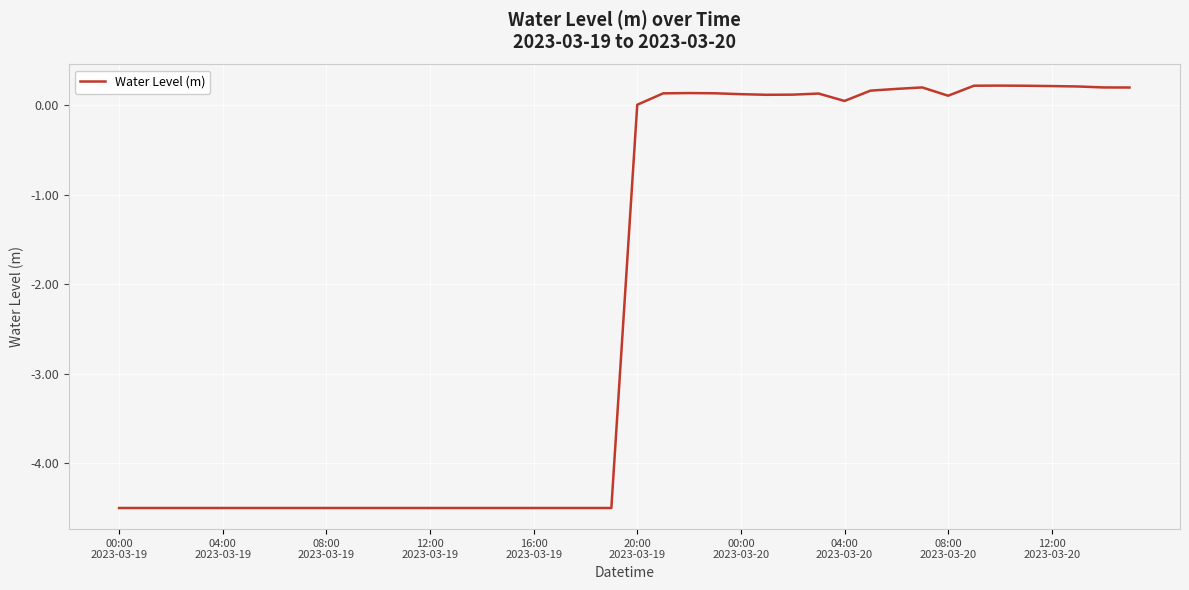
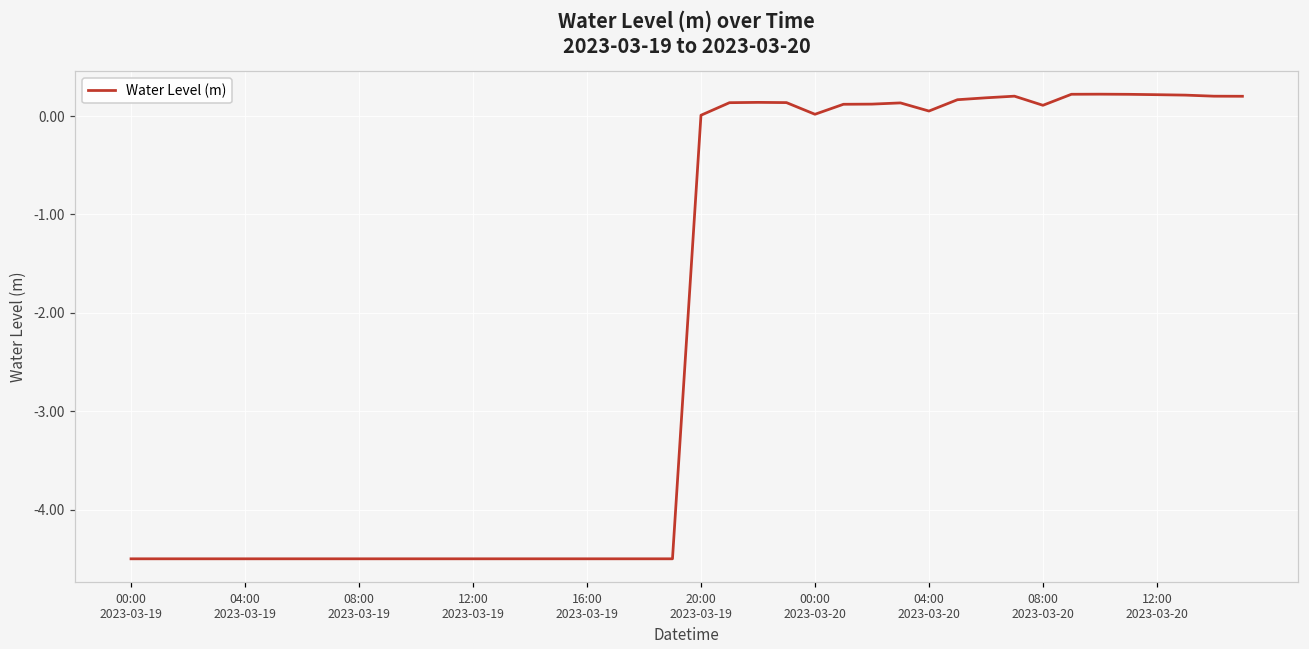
  {
    "00:00 2023-03-19": -4.5,
    "04:00 2023-03-19": -4.5,
    "08:00 2023-03-19": -4.5,
    "12:00 2023-03-19": -4.5,
    "16:00 2023-03-19": -4.5,
    "20:00 2023-03-19": 0.0,
-   "00:00 2023-03-20": 0.1,
+   "00:00 2023-03-20": 0.0,
    "04:00 2023-03-20": 0.1,
    "08:00 2023-03-20": 0.1,
    "12:00 2023-03-20": 0.2
  }
